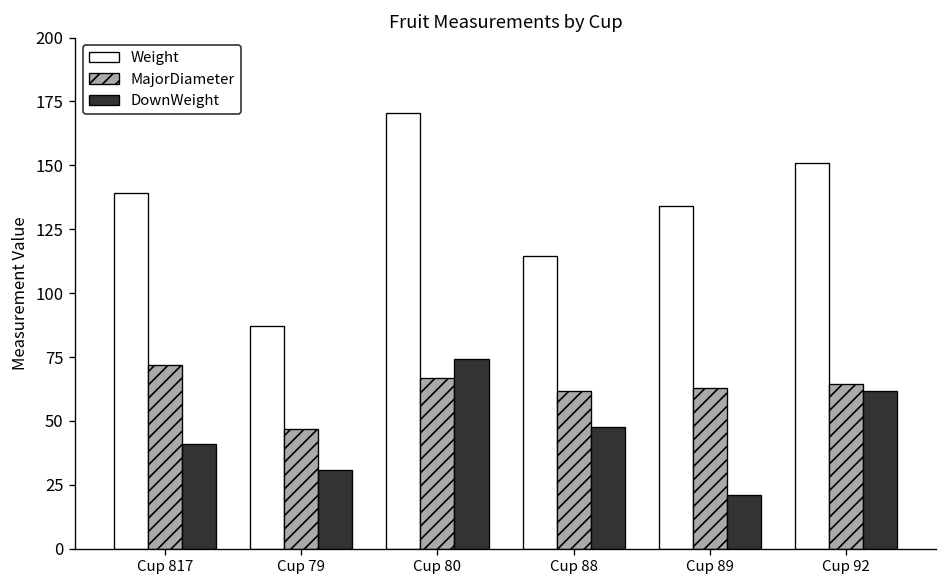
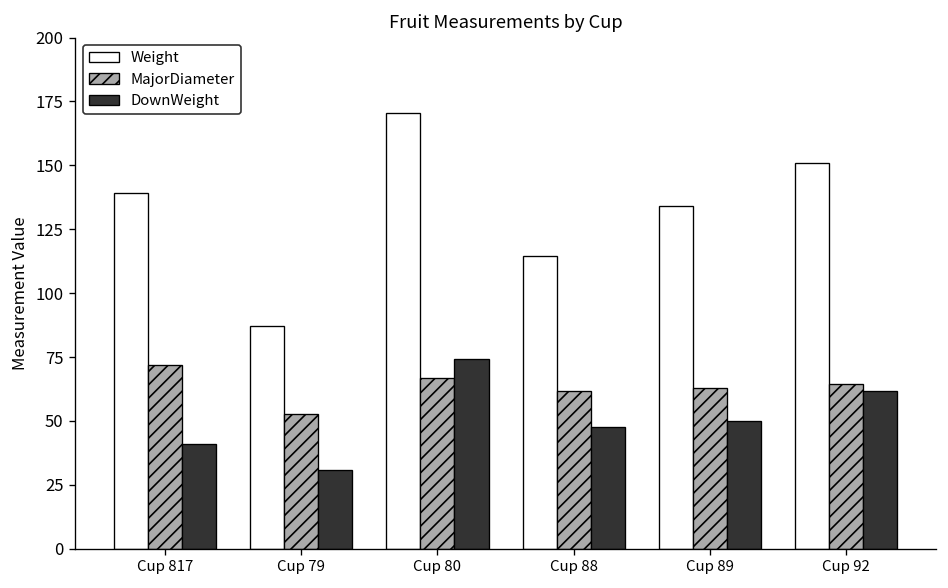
  {
    "Weight": {
      "Cup 817": 139,
      "Cup 79": 87,
      "Cup 80": 171,
      "Cup 88": 115,
      "Cup 89": 134,
      "Cup 92": 151
    },
    "MajorDiameter": {
      "Cup 817": 72,
-     "Cup 79": 47,
+     "Cup 79": 53,
      "Cup 80": 67,
      "Cup 88": 62,
      "Cup 89": 63,
      "Cup 92": 64
    },
    "DownWeight": {
      "Cup 817": 41,
      "Cup 79": 31,
      "Cup 80": 74,
      "Cup 88": 48,
-     "Cup 89": 21,
+     "Cup 89": 50,
      "Cup 92": 62
    }
  }
